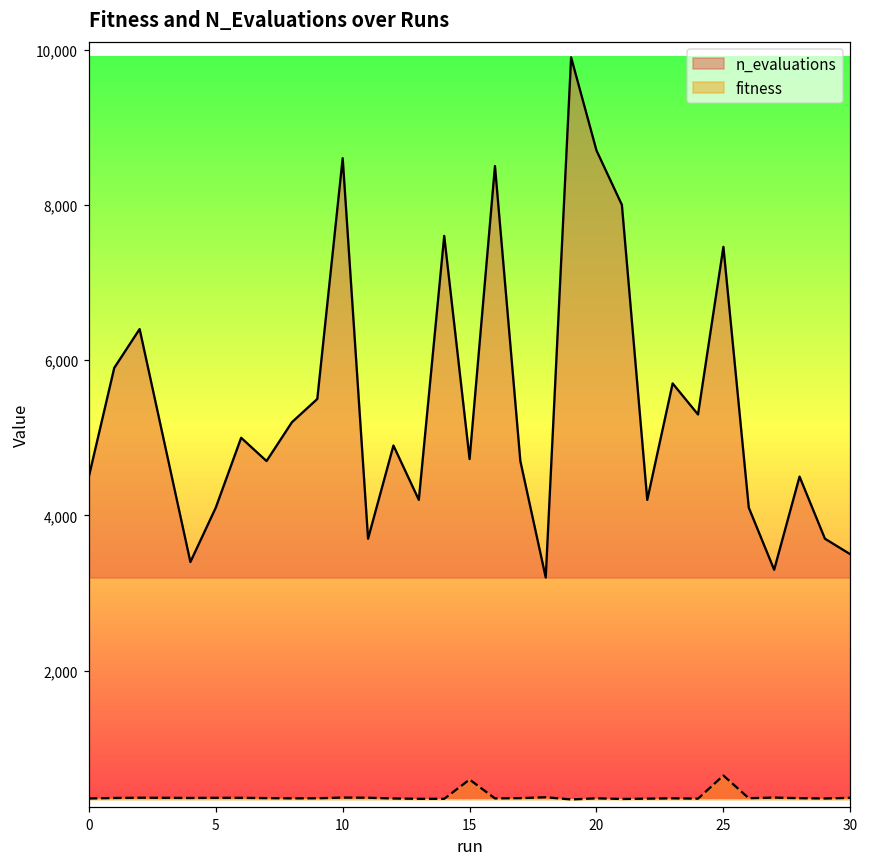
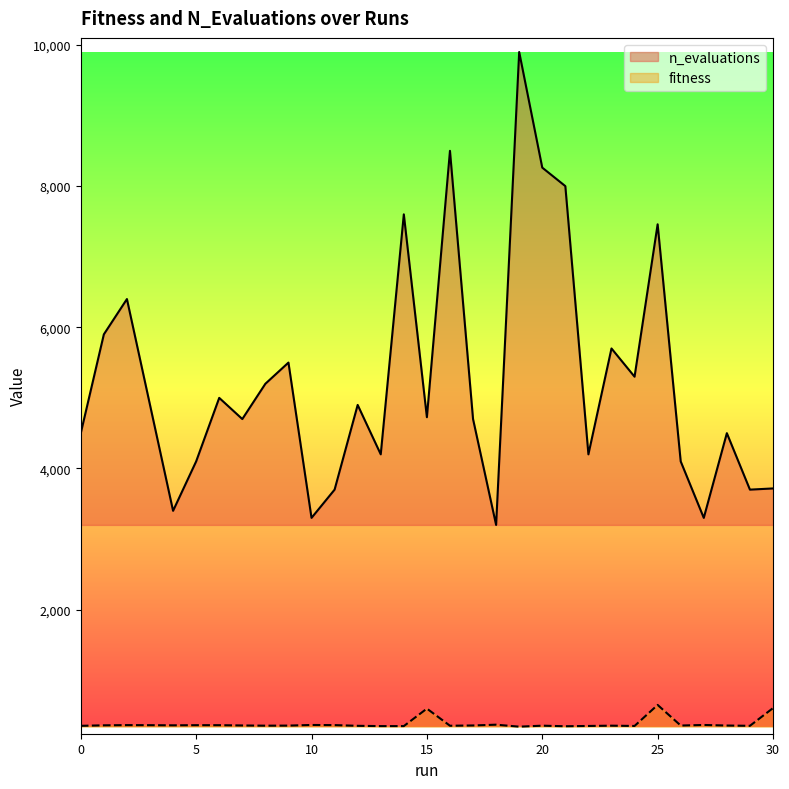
  {
    "n_evaluations": {
      "0": "4,500",
      "5": "4,100",
-     "10": "8,600",
+     "10": "3,300",
      "15": "4,700",
-     "20": "8,700",
+     "20": "8,300",
      "25": "7,500",
-     "30": "3,500"
+     "30": "3,700"
    },
    "fitness": {
      "0": "400",
      "5": "400",
      "10": "400",
      "15": "600",
      "20": "400",
      "25": "700",
-     "30": "400"
+     "30": "600"
    }
  }
